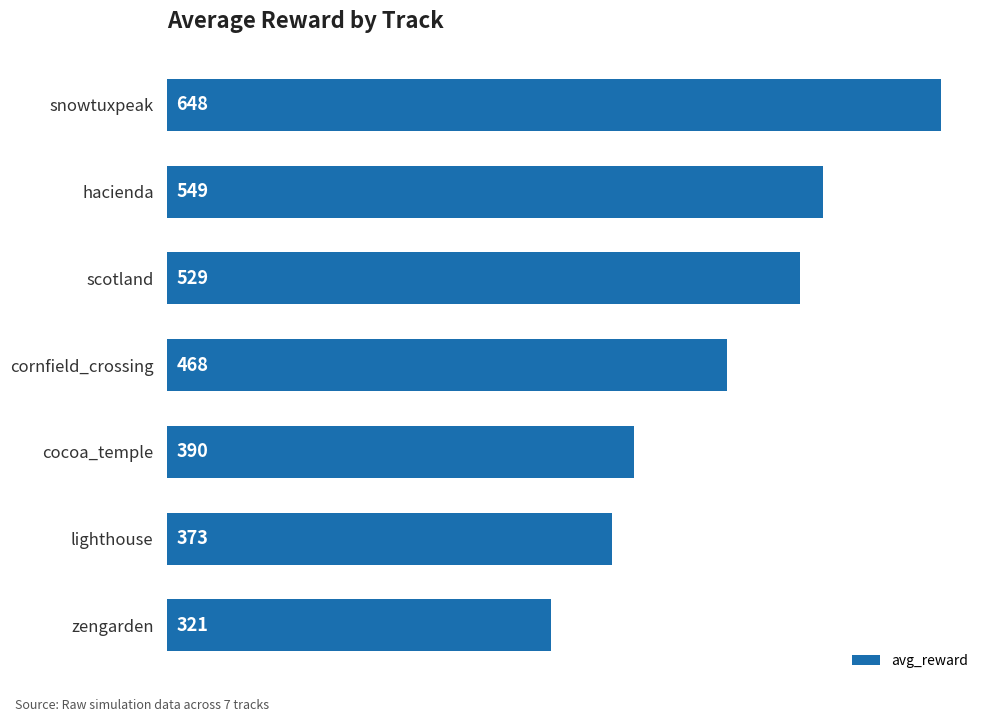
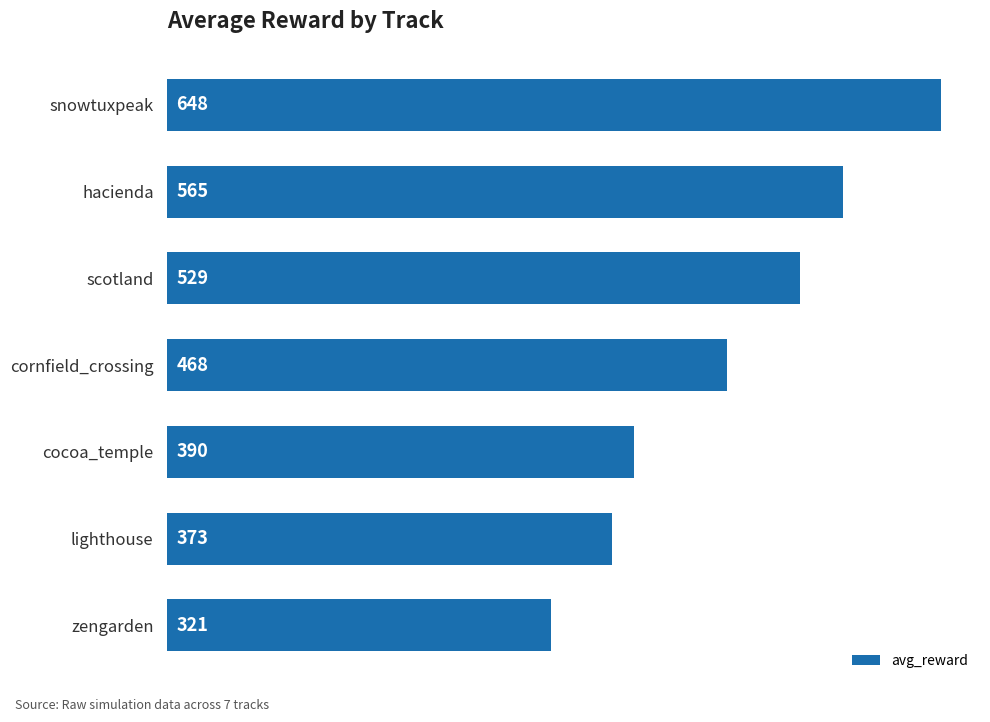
  {
    "snowtuxpeak": 648,
-   "hacienda": 549,
+   "hacienda": 565,
    "scotland": 529,
    "cornfield_crossing": 468,
    "cocoa_temple": 390,
    "lighthouse": 373,
    "zengarden": 321
  }
